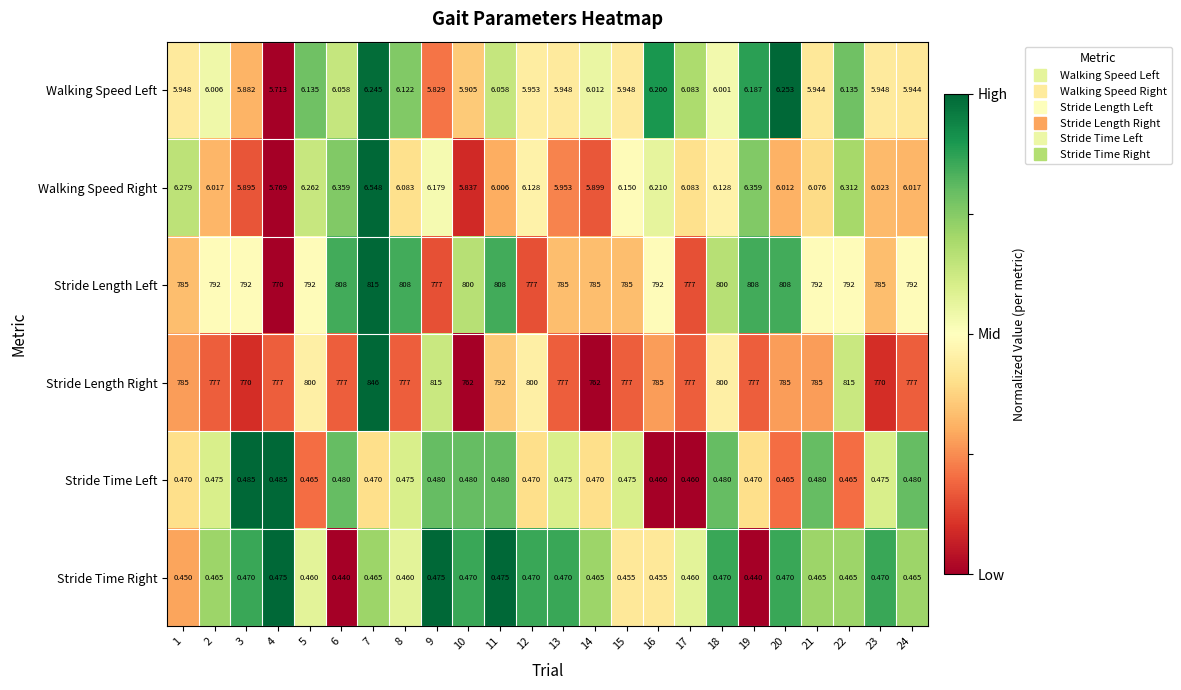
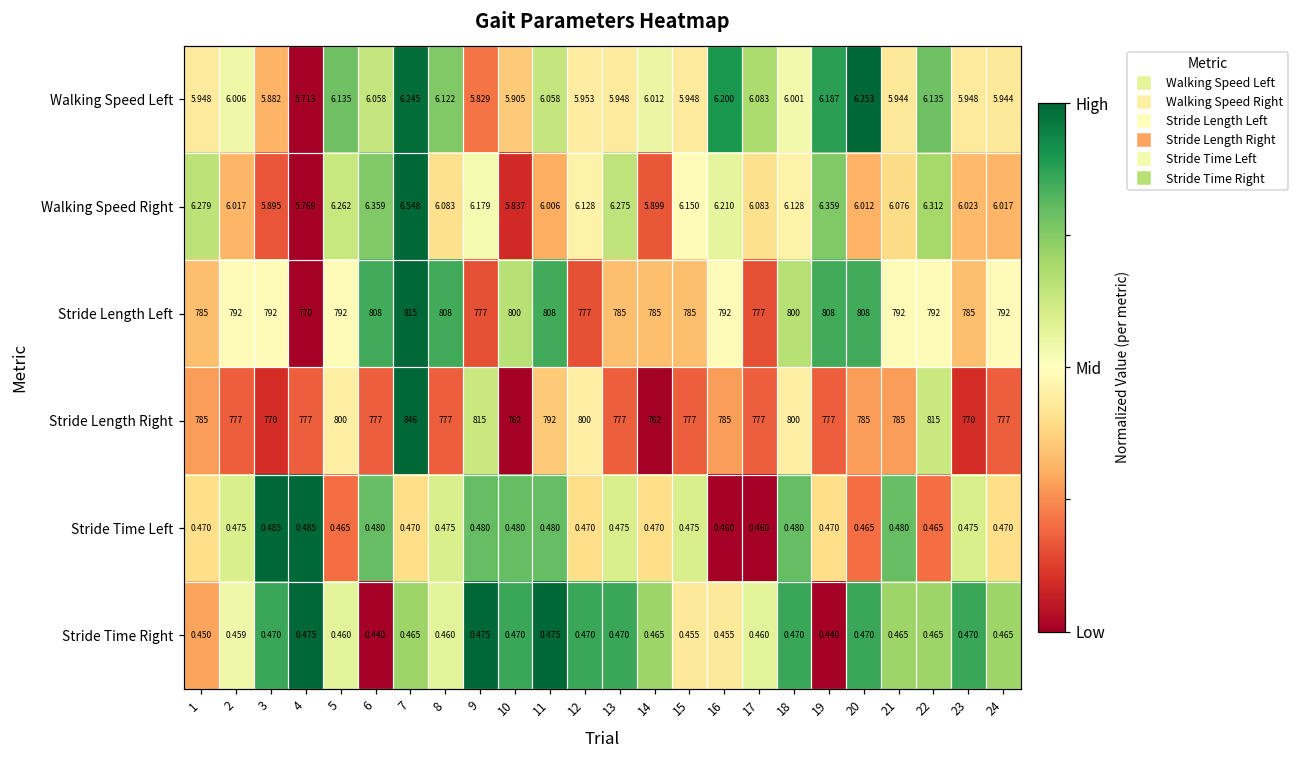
  {
    "Walking Speed Left": {
      "1": 5.948,
      "2": 6.006,
      "3": 5.882,
      "4": 5.713,
      "5": 6.135,
      "6": 6.058,
      "7": 6.245,
      "8": 6.122,
      "9": 5.829,
      "10": 5.905,
      "11": 6.058,
      "12": 5.953,
      "13": 5.948,
      "14": 6.012,
      "15": 5.948,
      "16": 6.200,
      "17": 6.083,
      "18": 6.001,
      "19": 6.187,
      "20": 6.253,
      "21": 5.944,
      "22": 6.135,
      "23": 5.948,
      "24": 5.944
    },
    "Walking Speed Right": {
      "1": 6.279,
      "2": 6.017,
      "3": 5.895,
      "4": 5.769,
      "5": 6.262,
      "6": 6.359,
      "7": 6.548,
      "8": 6.083,
      "9": 6.179,
      "10": 5.837,
      "11": 6.006,
      "12": 6.128,
-     "13": 5.953,
+     "13": 6.275,
      "14": 5.899,
      "15": 6.150,
      "16": 6.210,
      "17": 6.083,
      "18": 6.128,
      "19": 6.359,
      "20": 6.012,
      "21": 6.076,
      "22": 6.312,
      "23": 6.023,
      "24": 6.017
    },
    "Stride Length Left": {
      "1": 785,
      "2": 792,
      "3": 792,
      "4": 770,
      "5": 792,
      "6": 808,
      "7": 815,
      "8": 808,
      "9": 777,
      "10": 800,
      "11": 808,
      "12": 777,
      "13": 785,
      "14": 785,
      "15": 785,
      "16": 792,
      "17": 777,
      "18": 800,
      "19": 808,
      "20": 808,
      "21": 792,
      "22": 792,
      "23": 785,
      "24": 792
    },
    "Stride Length Right": {
      "1": 785,
      "2": 777,
      "3": 770,
      "4": 777,
      "5": 800,
      "6": 777,
      "7": 846,
      "8": 777,
      "9": 815,
      "10": 762,
      "11": 792,
      "12": 800,
      "13": 777,
      "14": 762,
      "15": 777,
      "16": 785,
      "17": 777,
      "18": 800,
      "19": 777,
      "20": 785,
      "21": 785,
      "22": 815,
      "23": 770,
      "24": 777
    },
    "Stride Time Left": {
      "1": 0.470,
      "2": 0.475,
      "3": 0.485,
      "4": 0.485,
      "5": 0.465,
      "6": 0.480,
      "7": 0.470,
      "8": 0.475,
      "9": 0.480,
      "10": 0.480,
      "11": 0.480,
      "12": 0.470,
      "13": 0.475,
      "14": 0.470,
      "15": 0.475,
      "16": 0.460,
      "17": 0.460,
      "18": 0.480,
      "19": 0.470,
      "20": 0.465,
      "21": 0.480,
      "22": 0.465,
      "23": 0.475,
-     "24": 0.480
+     "24": 0.470
    },
    "Stride Time Right": {
      "1": 0.450,
-     "2": 0.465,
+     "2": 0.459,
      "3": 0.470,
      "4": 0.475,
      "5": 0.460,
      "6": 0.440,
      "7": 0.465,
      "8": 0.460,
      "9": 0.475,
      "10": 0.470,
      "11": 0.475,
      "12": 0.470,
      "13": 0.470,
      "14": 0.465,
      "15": 0.455,
      "16": 0.455,
      "17": 0.460,
      "18": 0.470,
      "19": 0.440,
      "20": 0.470,
      "21": 0.465,
      "22": 0.465,
      "23": 0.470,
      "24": 0.465
    }
  }
